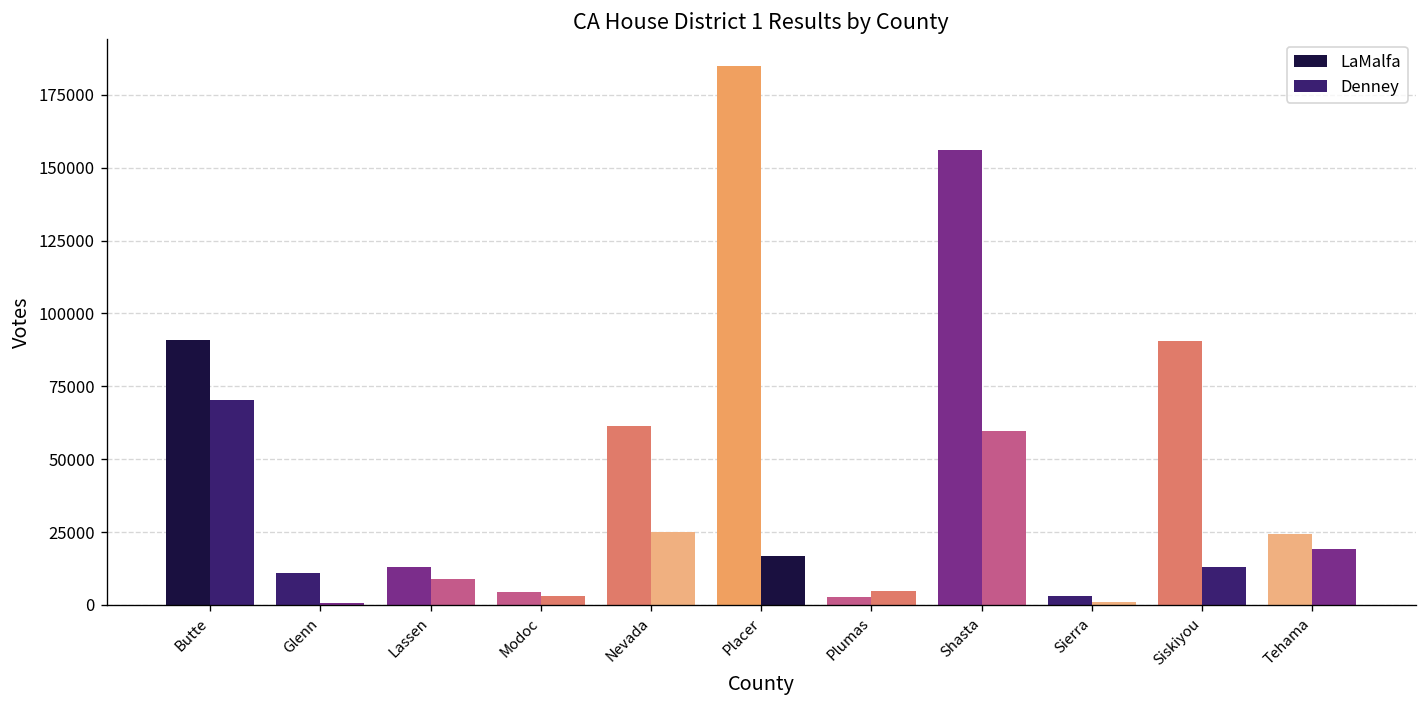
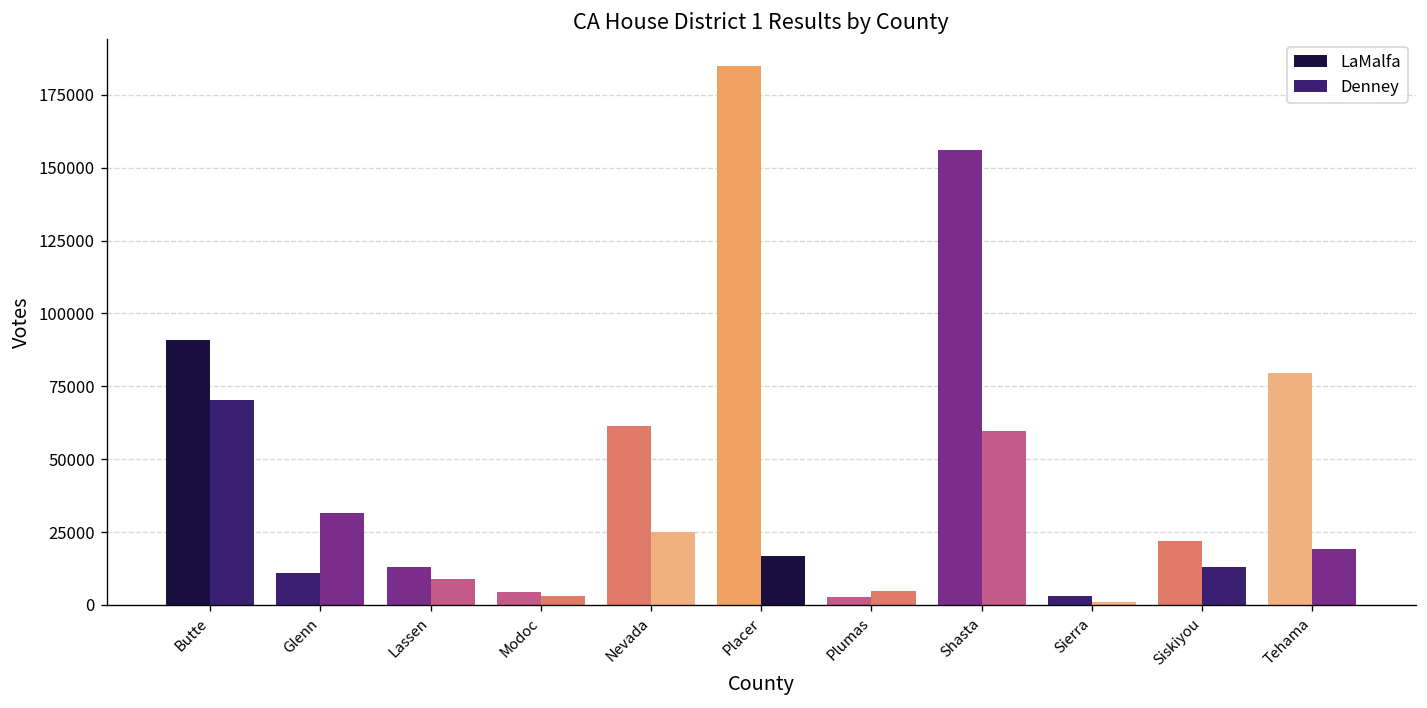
  {
    "LaMalfa": {
      "Butte": 91000,
      "Glenn": 11000,
      "Lassen": 13000,
      "Modoc": 5000,
      "Nevada": 61000,
      "Placer": 185000,
      "Plumas": 3000,
      "Shasta": 156000,
      "Sierra": 3000,
-     "Siskiyou": 90000,
-     "Tehama": 24000
+     "Siskiyou": 22000,
+     "Tehama": 80000
    },
    "Denney": {
      "Butte": 70000,
-     "Glenn": 1000,
+     "Glenn": 31000,
      "Lassen": 9000,
      "Modoc": 3000,
      "Nevada": 25000,
      "Placer": 17000,
      "Plumas": 5000,
      "Shasta": 60000,
      "Sierra": 1000,
      "Siskiyou": 13000,
      "Tehama": 19000
    }
  }
